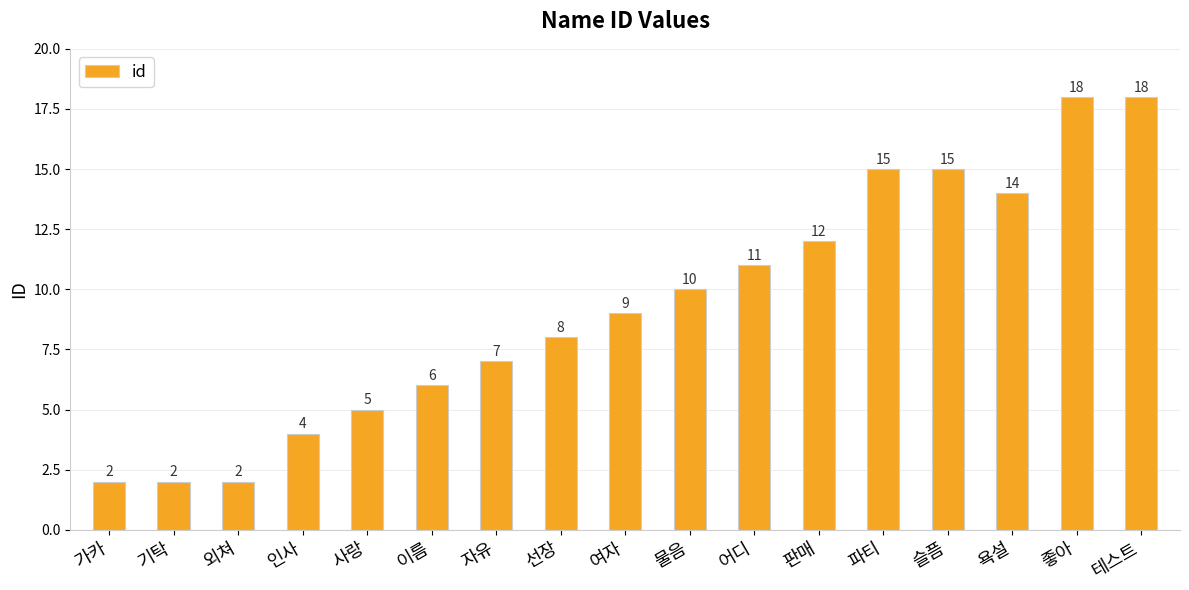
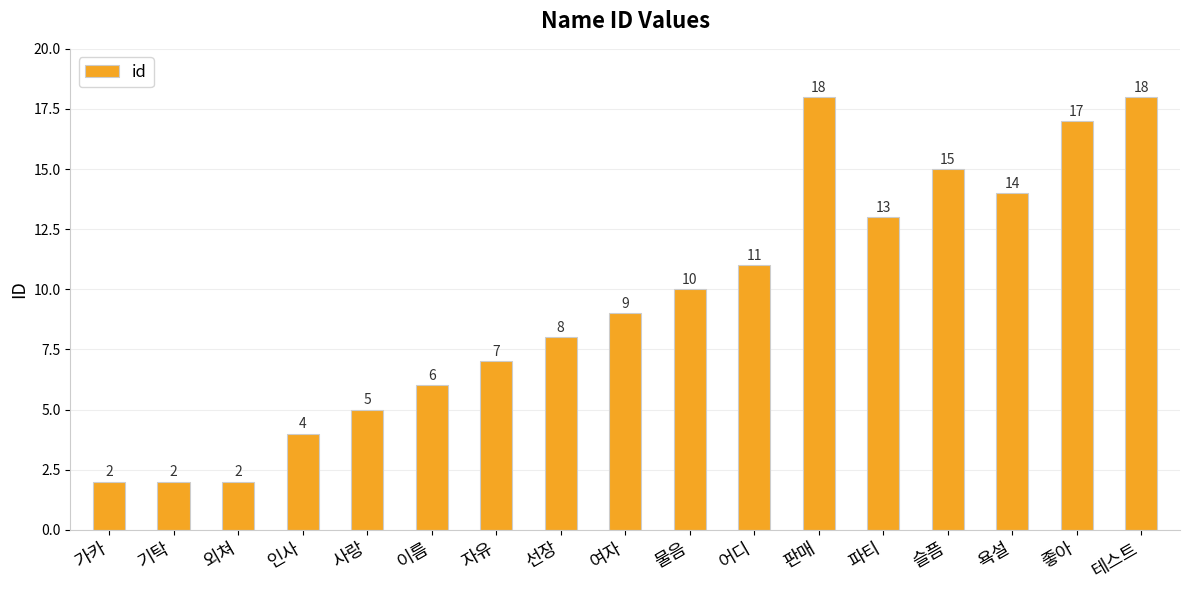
  {
    "가카": 2,
    "기탁": 2,
    "외쳐": 2,
    "인사": 4,
    "사랑": 5,
    "이름": 6,
    "자유": 7,
    "선장": 8,
    "여자": 9,
    "물음": 10,
    "어디": 11,
-   "판매": 12,
-   "파티": 15,
+   "판매": 18,
+   "파티": 13,
    "슬픔": 15,
    "욕설": 14,
-   "좋아": 18,
+   "좋아": 17,
    "테스트": 18
  }
